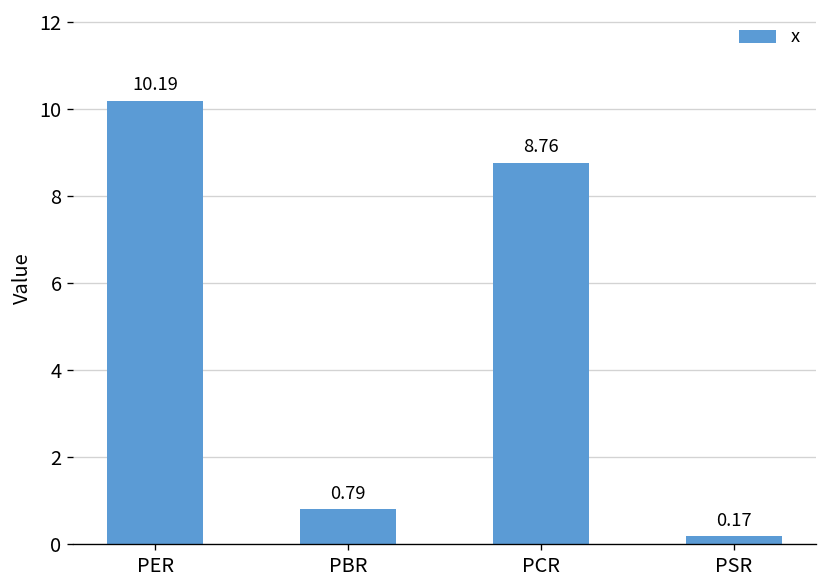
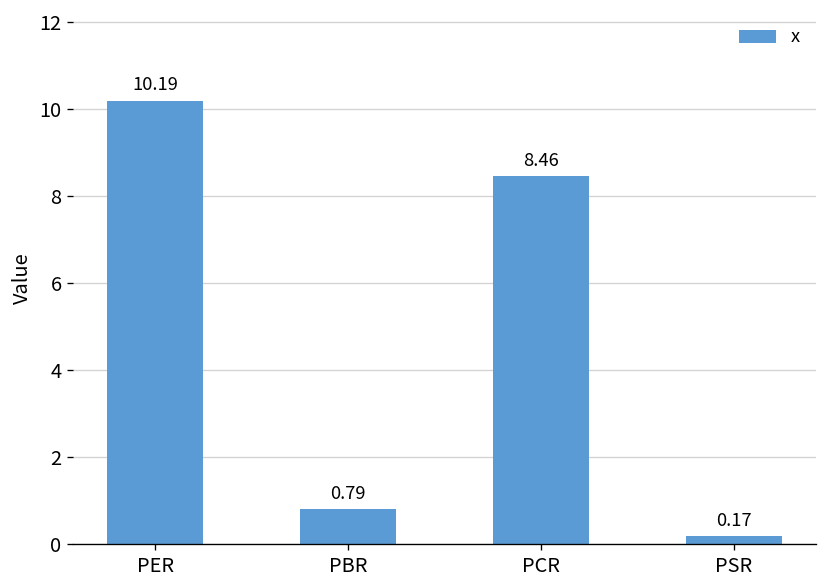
  {
    "PER": 10.19,
    "PBR": 0.79,
-   "PCR": 8.76,
+   "PCR": 8.46,
    "PSR": 0.17
  }
